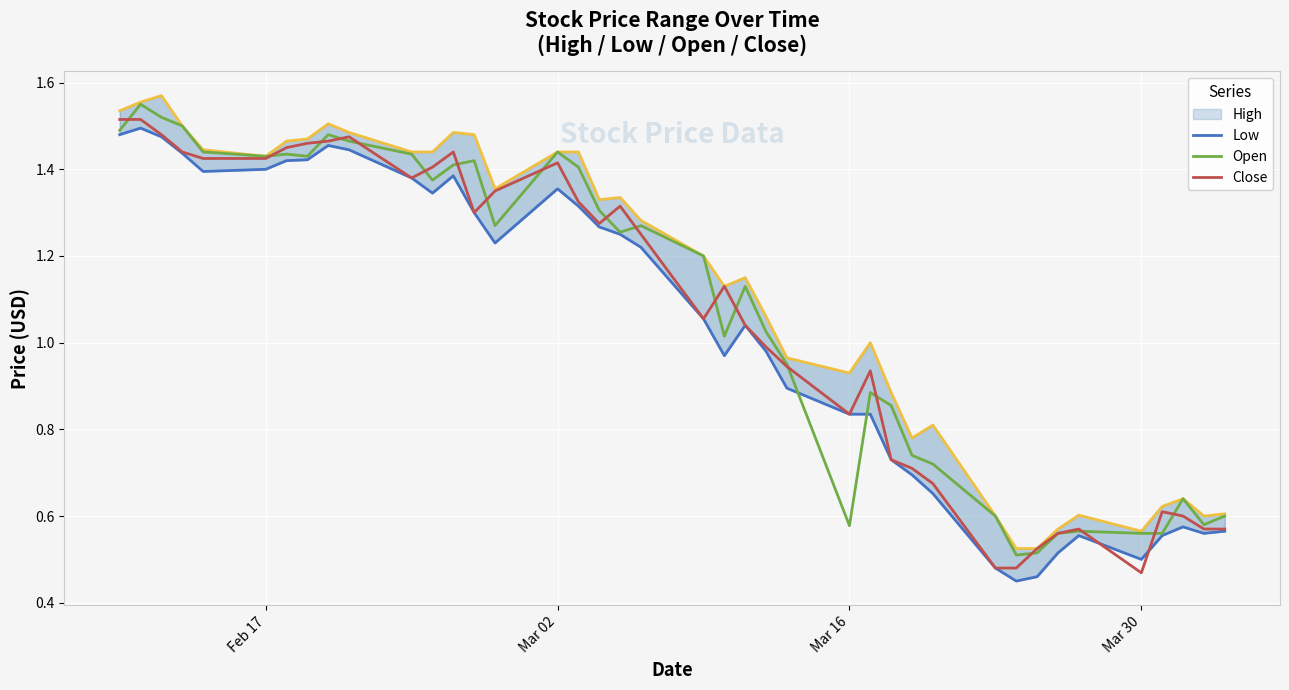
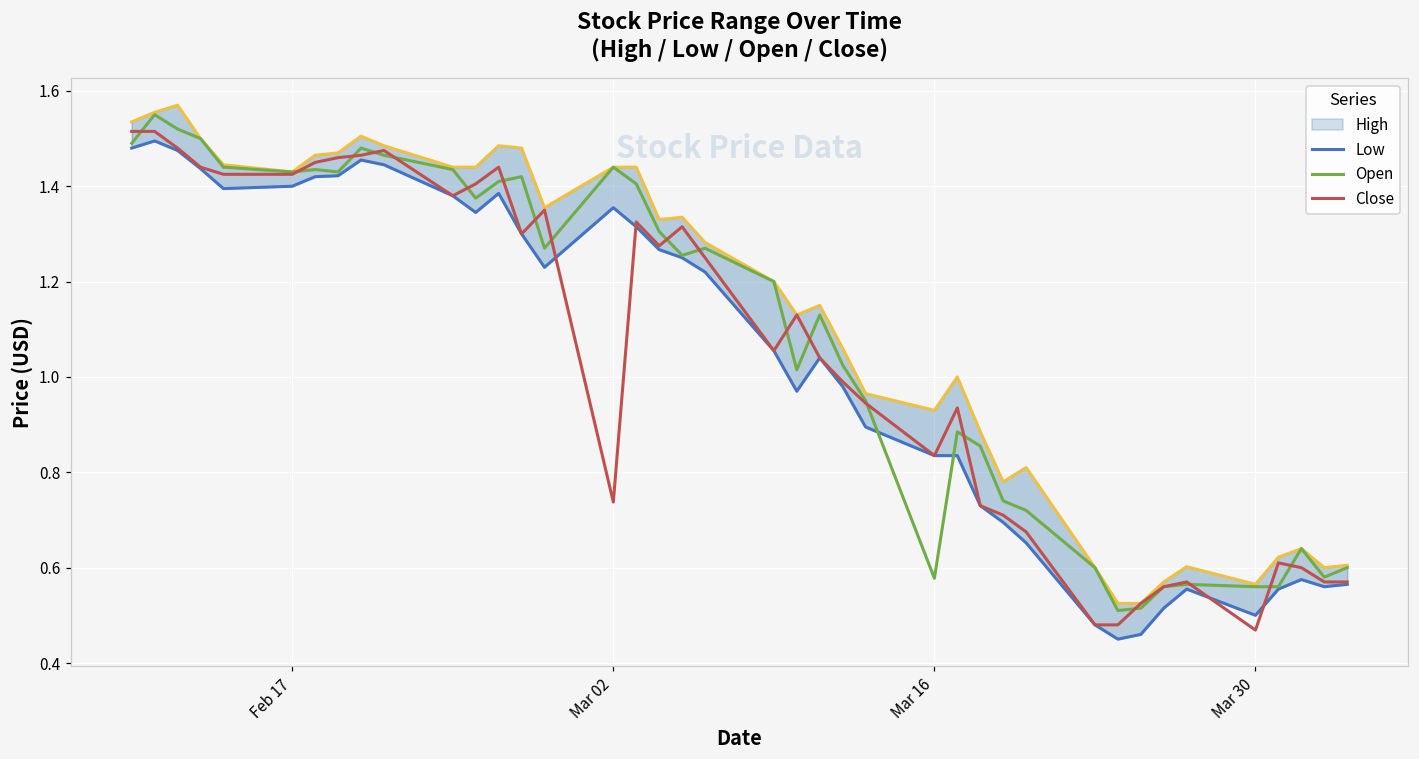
  {
    "Open": {
      "Mar 16": 0.58
    },
    "Close": {
-     "Mar 02": 1.41,
+     "Mar 02": 0.74,
      "Mar 30": 0.47
    }
  }
